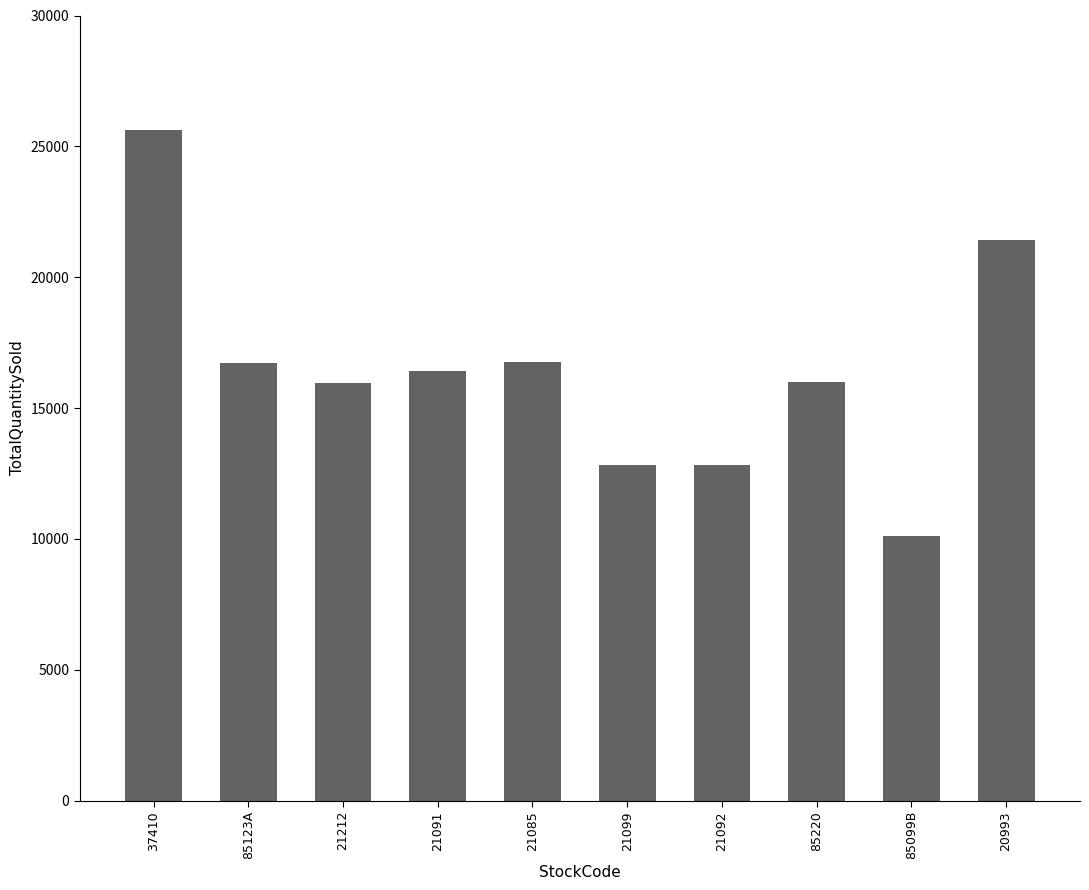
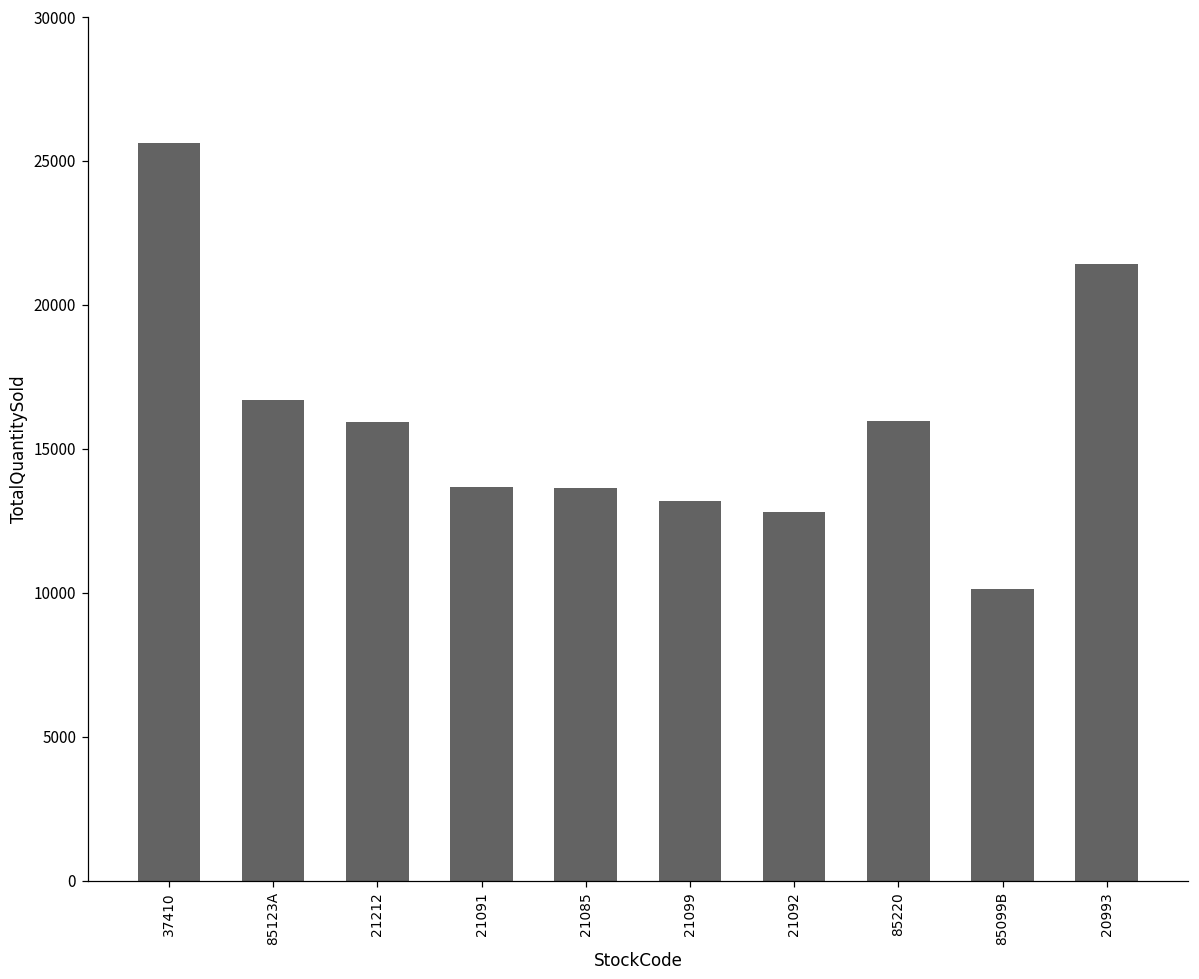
  {
    "37410": 25600,
    "85123A": 16700,
    "21212": 15900,
-   "21091": 16400,
-   "21085": 16800,
-   "21099": 12800,
+   "21091": 13700,
+   "21085": 13600,
+   "21099": 13200,
    "21092": 12800,
    "85220": 16000,
    "85099B": 10100,
    "20993": 21400
  }
